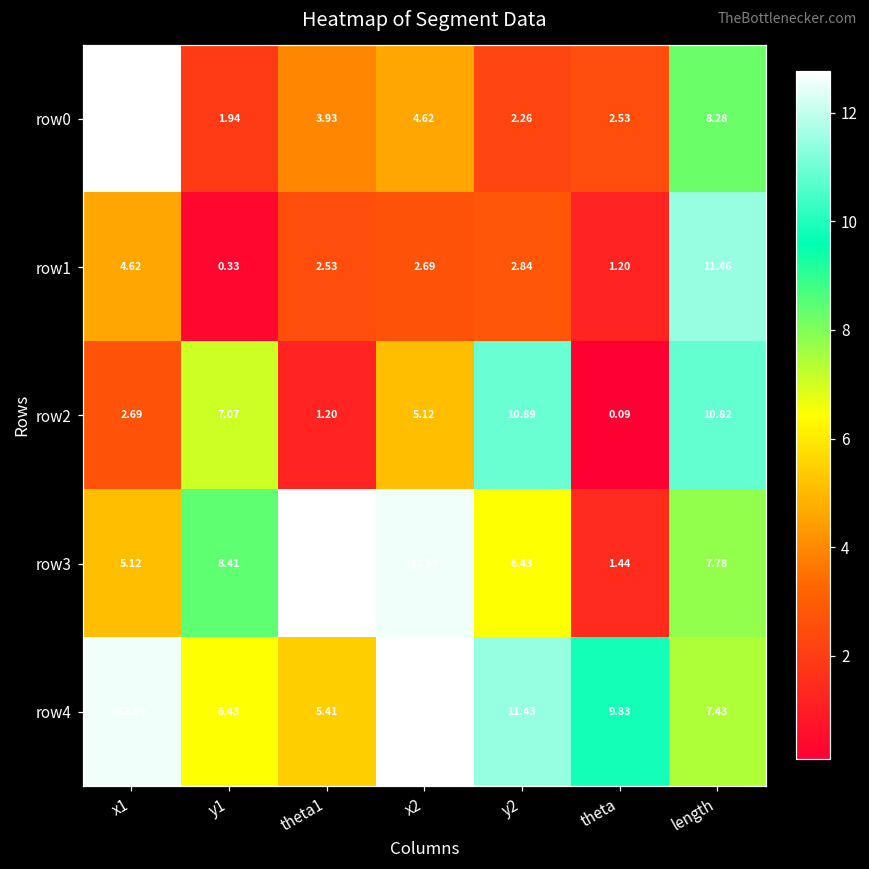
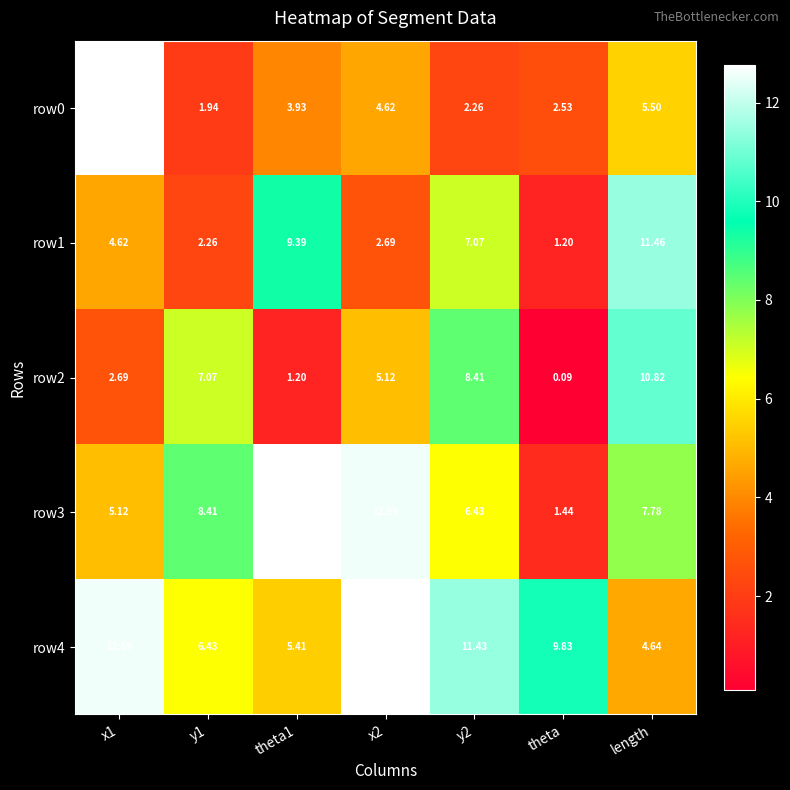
  {
    "row0": {
      "y1": 1.94,
      "theta1": 3.93,
      "x2": 4.62,
      "y2": 2.26,
      "theta": 2.53,
-     "length": 8.28
+     "length": 5.50
    },
    "row1": {
      "x1": 4.62,
-     "y1": 0.33,
-     "theta1": 2.53,
+     "y1": 2.26,
+     "theta1": 9.39,
      "x2": 2.69,
-     "y2": 2.84,
+     "y2": 7.07,
      "theta": 1.20,
      "length": 11.46
    },
    "row2": {
      "x1": 2.69,
      "y1": 7.07,
      "theta1": 1.20,
      "x2": 5.12,
-     "y2": 10.89,
+     "y2": 8.41,
      "theta": 0.09,
      "length": 10.82
    },
    "row3": {
      "x1": 5.12,
      "y1": 8.41,
      "y2": 6.43,
      "theta": 1.44,
      "length": 7.78
    },
    "row4": {
      "y1": 6.43,
      "theta1": 5.41,
      "y2": 11.43,
      "theta": 9.83,
-     "length": 7.43
+     "length": 4.64
    }
  }
